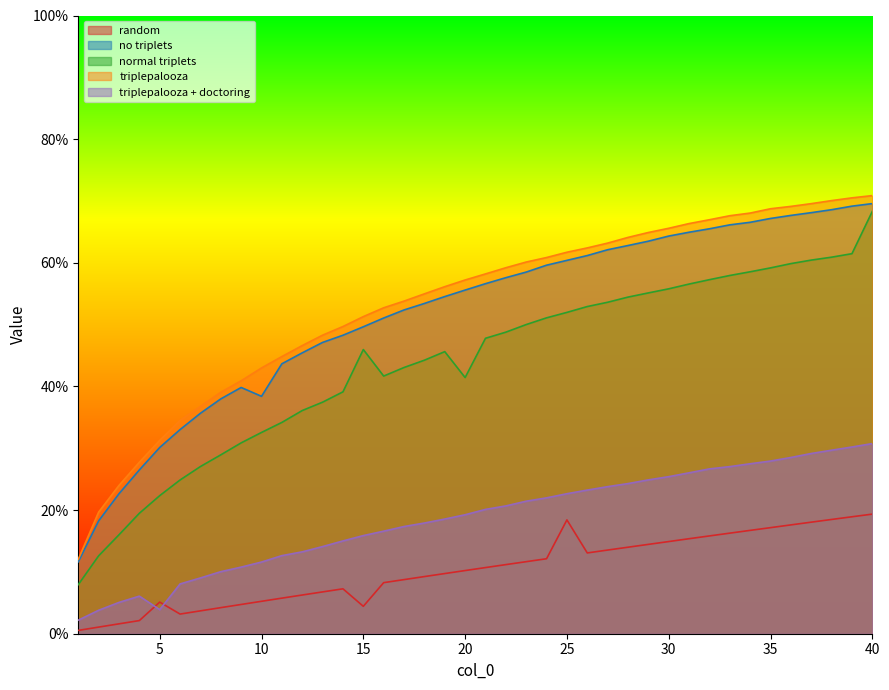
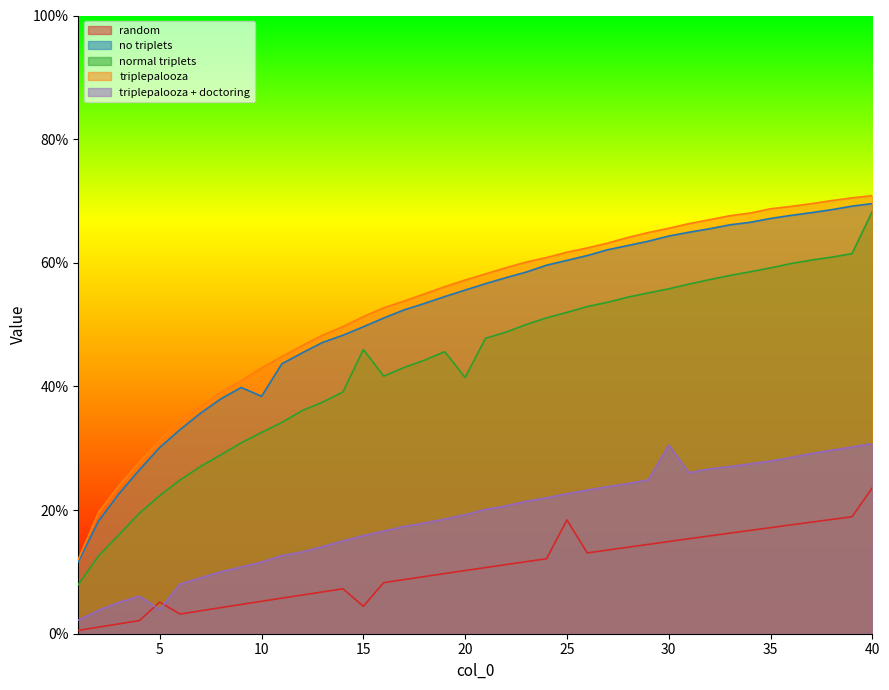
  {
    "random": {
      "5": "5%",
      "10": "5%",
      "15": "4%",
      "20": "10%",
      "25": "18%",
      "30": "15%",
      "35": "17%",
-     "40": "19%"
+     "40": "24%"
    },
    "no triplets": {
      "5": "30%",
      "10": "38%",
      "15": "50%",
      "20": "56%",
      "25": "60%",
      "30": "64%",
      "35": "67%",
      "40": "70%"
    },
    "normal triplets": {
      "5": "22%",
      "10": "33%",
      "15": "46%",
      "20": "41%",
      "25": "52%",
      "30": "56%",
      "35": "59%",
      "40": "68%"
    },
    "triplepalooza": {
      "5": "31%",
      "10": "43%",
      "15": "51%",
      "20": "57%",
      "25": "62%",
      "30": "66%",
      "35": "69%",
      "40": "71%"
    },
    "triplepalooza + doctoring": {
      "5": "4%",
      "10": "12%",
      "15": "16%",
      "20": "19%",
      "25": "23%",
-     "30": "25%",
+     "30": "31%",
      "35": "28%",
      "40": "31%"
    }
  }
